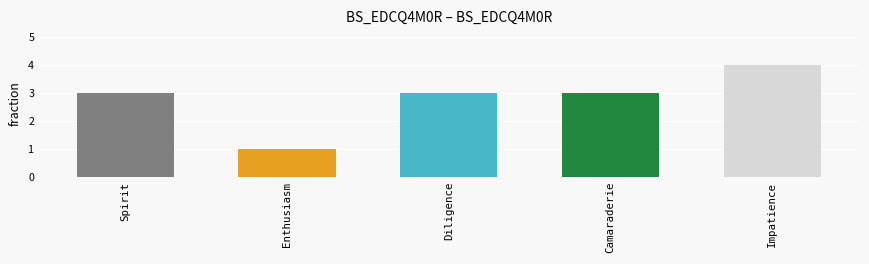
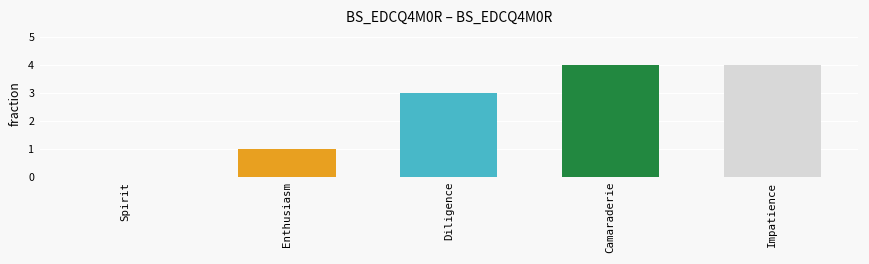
  {
-   "Spirit": 3,
+   "Spirit": 0,
    "Enthusiasm": 1,
    "Diligence": 3,
-   "Camaraderie": 3,
+   "Camaraderie": 4,
    "Impatience": 4
  }
